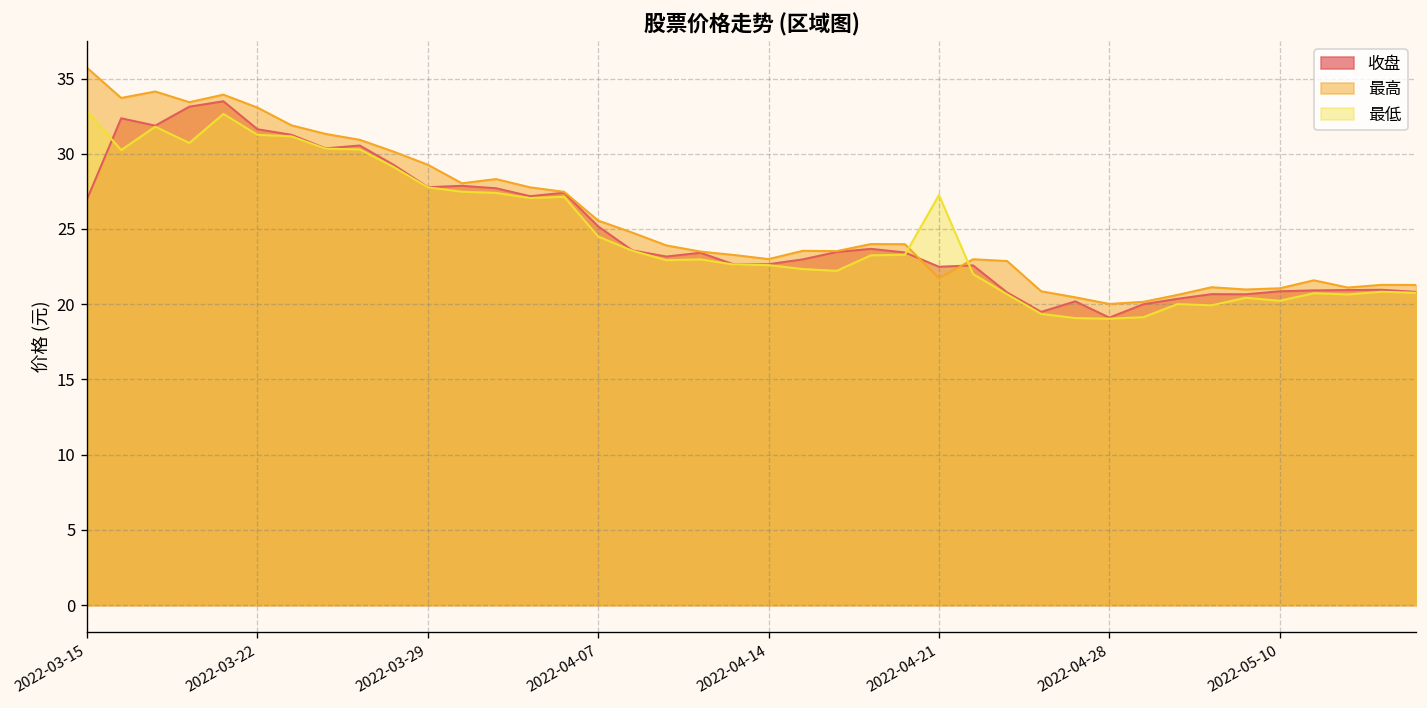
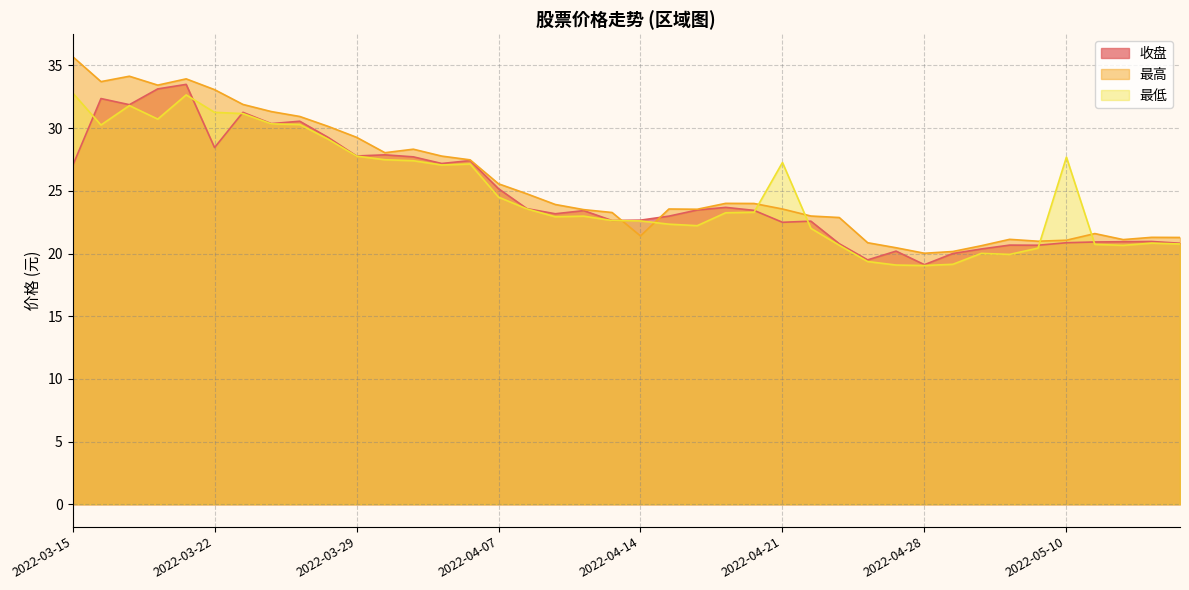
  {
    "收盘": {
      "2022-03-15": 27.0,
-     "2022-03-22": 31.6,
+     "2022-03-22": 28.5,
      "2022-04-07": 25.2,
      "2022-04-21": 22.5
    },
    "最高": {
      "2022-03-15": 35.7,
      "2022-03-22": 33.1,
      "2022-03-29": 29.3,
      "2022-04-07": 25.6,
-     "2022-04-14": 23.0,
-     "2022-04-21": 21.7,
+     "2022-04-14": 21.4,
+     "2022-04-21": 23.6,
      "2022-04-28": 20.0
    },
    "最低": {
      "2022-03-15": 32.8,
      "2022-03-22": 31.3,
      "2022-04-07": 24.5,
      "2022-04-21": 27.3,
-     "2022-05-10": 20.2
+     "2022-05-10": 27.7
    }
  }
